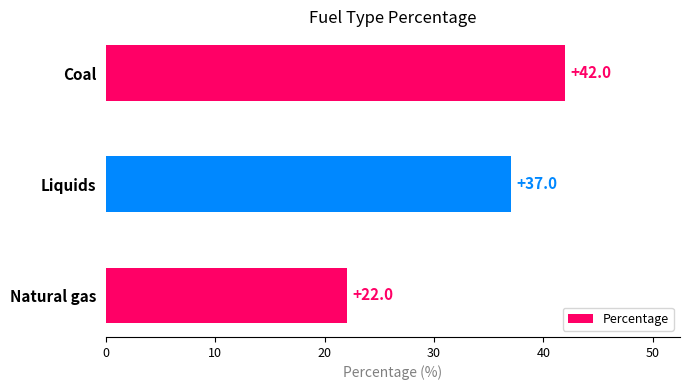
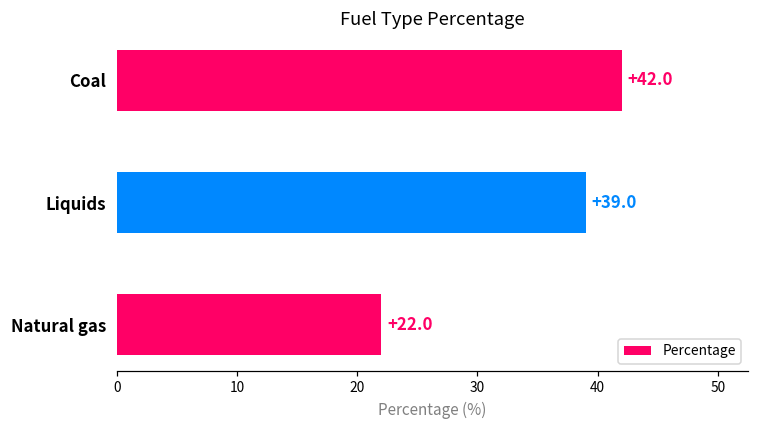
  {
    "Coal": "+42.0",
-   "Liquids": "+37.0",
+   "Liquids": "+39.0",
    "Natural gas": "+22.0"
  }
